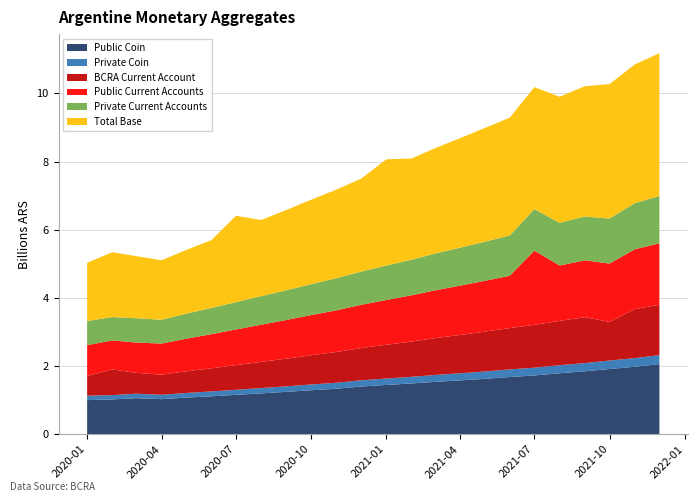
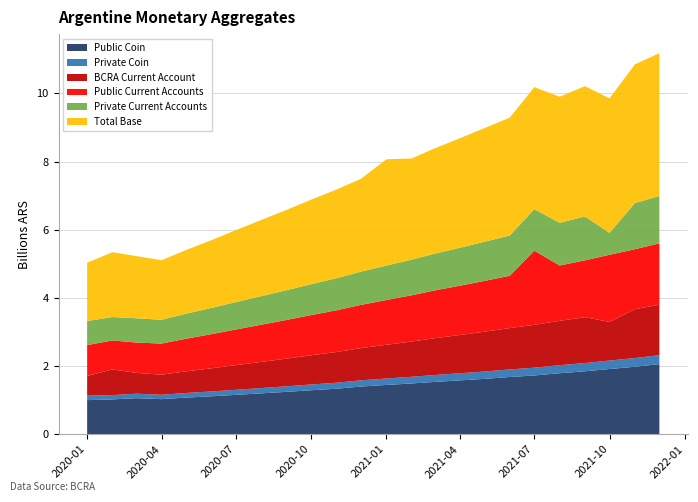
  {
    "Public Coin": {
      "2020-01": 1.0,
      "2020-04": 1.0,
      "2020-07": 1.2,
      "2020-10": 1.3,
      "2021-01": 1.4,
      "2021-04": 1.6,
      "2021-07": 1.7,
      "2021-10": 1.9
    },
    "Private Coin": {
      "2020-01": 0.1,
      "2020-04": 0.1,
      "2020-07": 0.1,
      "2020-10": 0.2,
      "2021-01": 0.2,
      "2021-04": 0.2,
      "2021-07": 0.2,
      "2021-10": 0.2
    },
    "BCRA Current Account": {
      "2020-01": 0.6,
      "2020-04": 0.6,
      "2020-07": 0.7,
      "2020-10": 0.9,
      "2021-01": 1.0,
      "2021-04": 1.1,
      "2021-07": 1.3,
      "2021-10": 1.1
    },
    "Public Current Accounts": {
      "2020-01": 0.9,
      "2020-04": 0.9,
      "2020-07": 1.0,
      "2020-10": 1.2,
      "2021-01": 1.3,
      "2021-04": 1.4,
      "2021-07": 2.2,
-     "2021-10": 1.7
+     "2021-10": 2.0
    },
    "Private Current Accounts": {
      "2020-01": 0.7,
      "2020-04": 0.7,
      "2020-07": 0.8,
      "2020-10": 0.9,
      "2021-01": 1.0,
      "2021-04": 1.1,
      "2021-07": 1.2,
-     "2021-10": 1.3
+     "2021-10": 0.6
    },
    "Total Base": {
      "2020-01": 1.7,
      "2020-04": 1.7,
-     "2020-07": 2.5,
+     "2020-07": 2.1,
      "2020-10": 2.5,
      "2021-01": 3.1,
      "2021-04": 3.2,
      "2021-07": 3.6,
      "2021-10": 3.9
    }
  }
